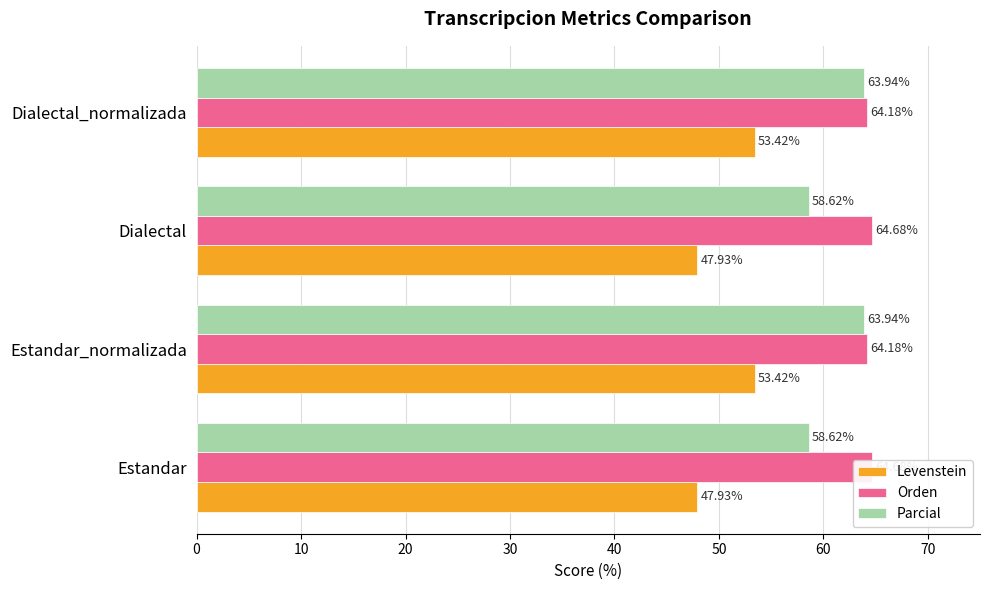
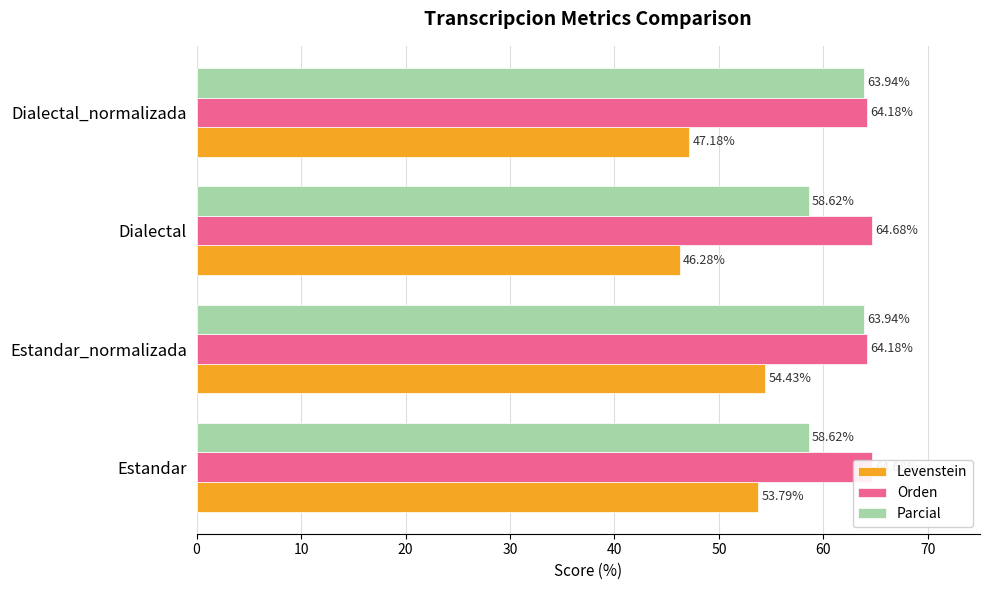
  {
    "Levenstein": {
-     "Dialectal_normalizada": "53.42%",
-     "Dialectal": "47.93%",
-     "Estandar_normalizada": "53.42%",
-     "Estandar": "47.93%"
+     "Dialectal_normalizada": "47.18%",
+     "Dialectal": "46.28%",
+     "Estandar_normalizada": "54.43%",
+     "Estandar": "53.79%"
    },
    "Orden": {
      "Dialectal_normalizada": "64.18%",
      "Dialectal": "64.68%",
      "Estandar_normalizada": "64.18%"
    },
    "Parcial": {
      "Dialectal_normalizada": "63.94%",
      "Dialectal": "58.62%",
      "Estandar_normalizada": "63.94%",
      "Estandar": "58.62%"
    }
  }
